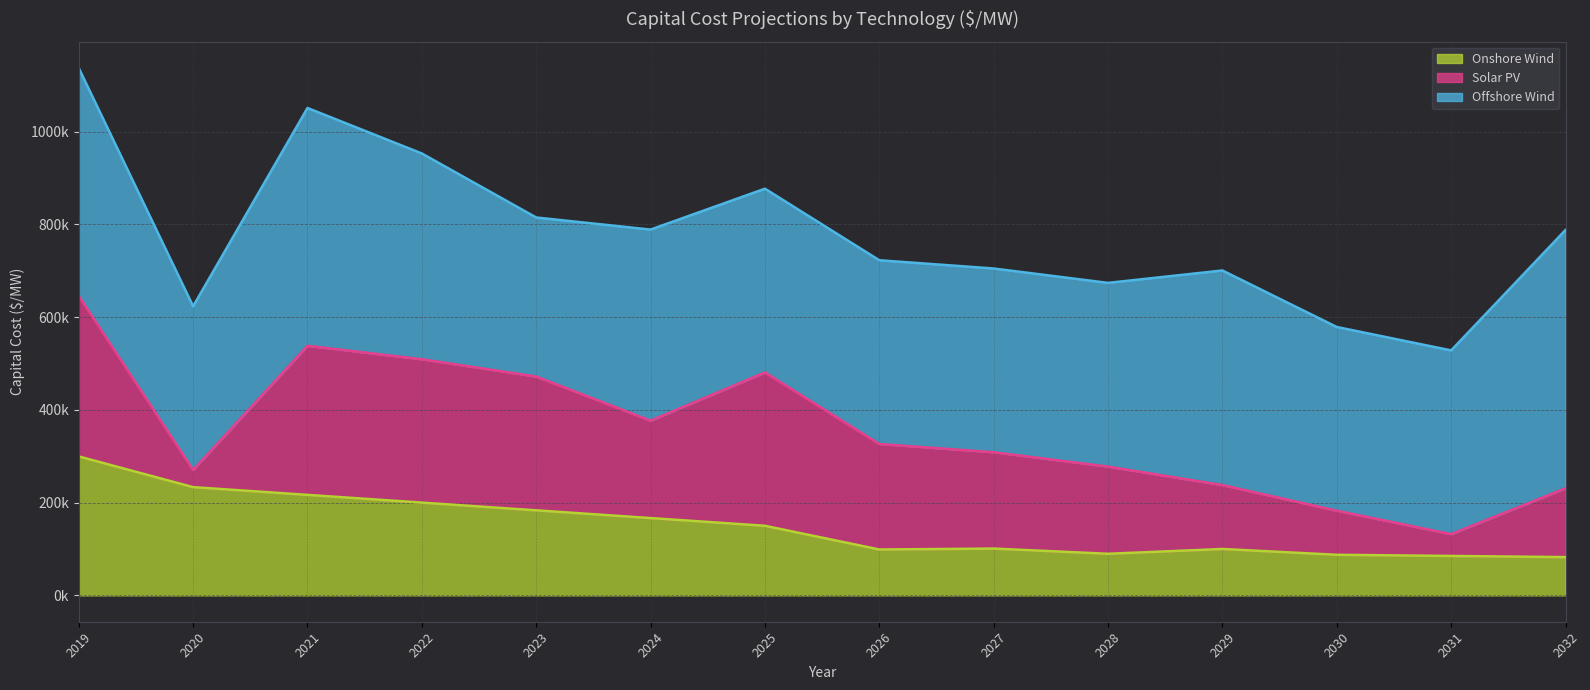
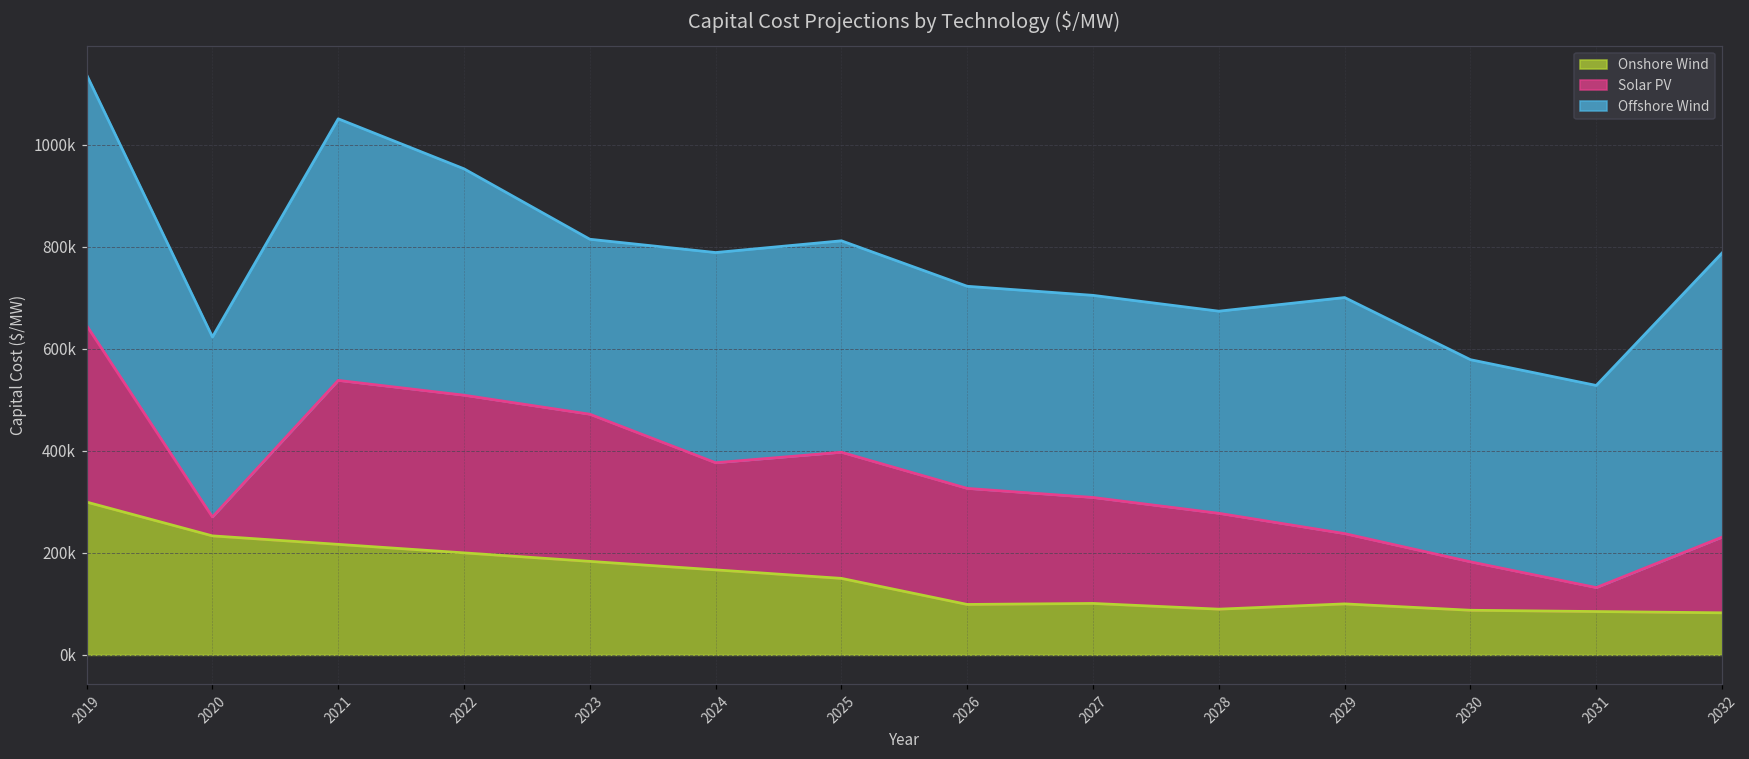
  {
    "Onshore Wind": {
      "2019": 300000,
      "2020": 230000,
      "2021": 220000,
      "2022": 200000,
      "2023": 180000,
      "2024": 170000,
      "2025": 150000,
      "2026": 100000,
      "2027": 100000,
      "2028": 90000,
      "2029": 100000,
      "2030": 90000,
      "2031": 80000,
      "2032": 80000
    },
    "Solar PV": {
      "2019": 350000,
      "2020": 40000,
      "2021": 320000,
      "2022": 310000,
      "2023": 290000,
      "2024": 210000,
-     "2025": 330000,
+     "2025": 250000,
      "2026": 230000,
      "2027": 210000,
      "2028": 190000,
      "2029": 140000,
      "2030": 90000,
      "2031": 50000,
      "2032": 150000
    },
    "Offshore Wind": {
      "2019": 490000,
      "2020": 350000,
      "2021": 510000,
      "2022": 440000,
      "2023": 340000,
      "2024": 410000,
-     "2025": 400000,
+     "2025": 410000,
      "2026": 400000,
      "2027": 400000,
      "2028": 400000,
      "2029": 460000,
      "2030": 400000,
      "2031": 400000,
      "2032": 560000
    }
  }
